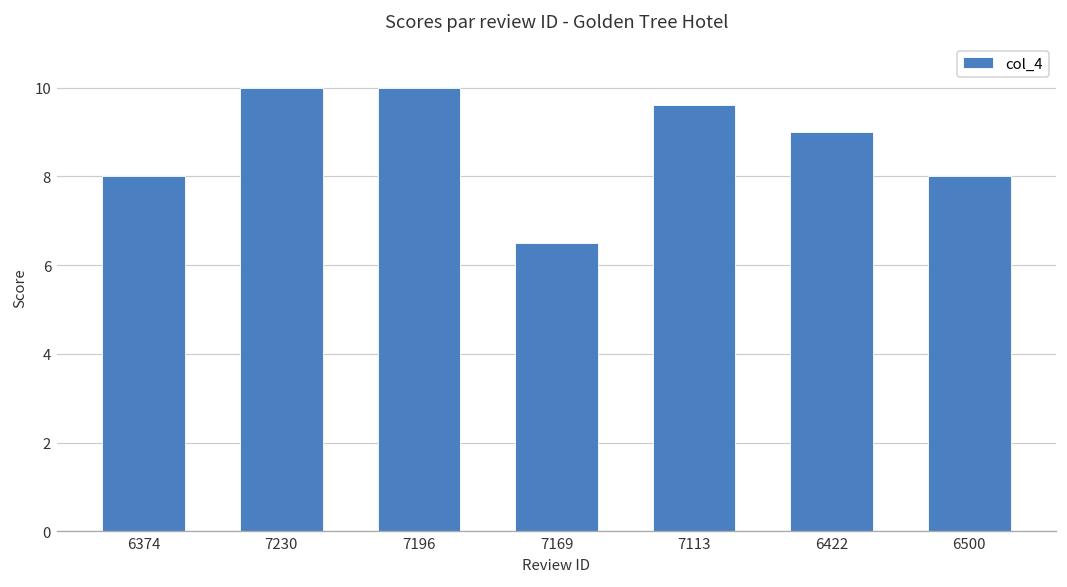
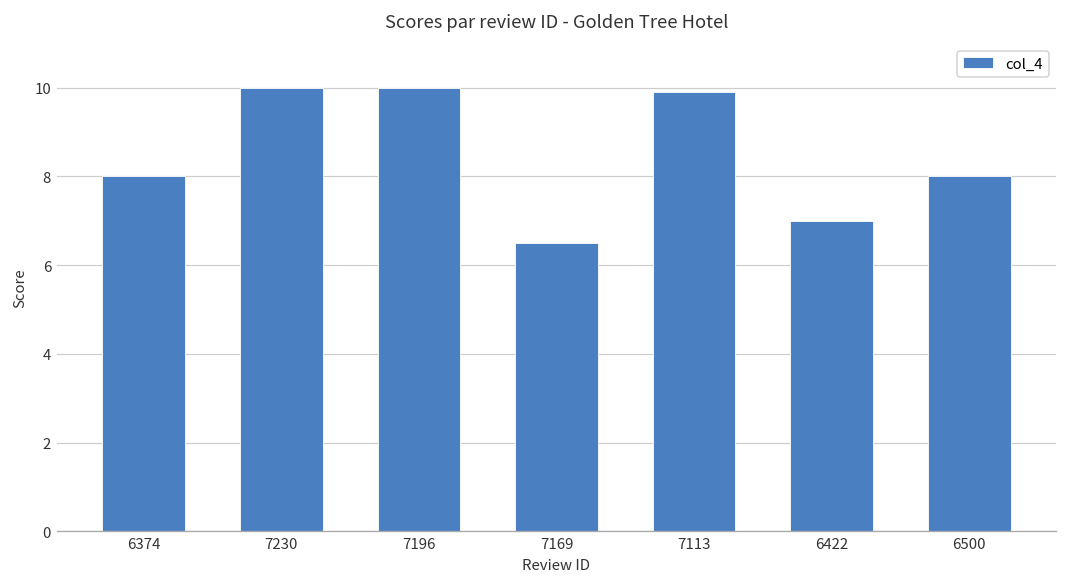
  {
    "6374": 8.0,
    "7230": 10.0,
    "7196": 10.0,
    "7169": 6.5,
-   "7113": 9.6,
-   "6422": 9,
+   "7113": 9.9,
+   "6422": 7,
    "6500": 8.0
  }
